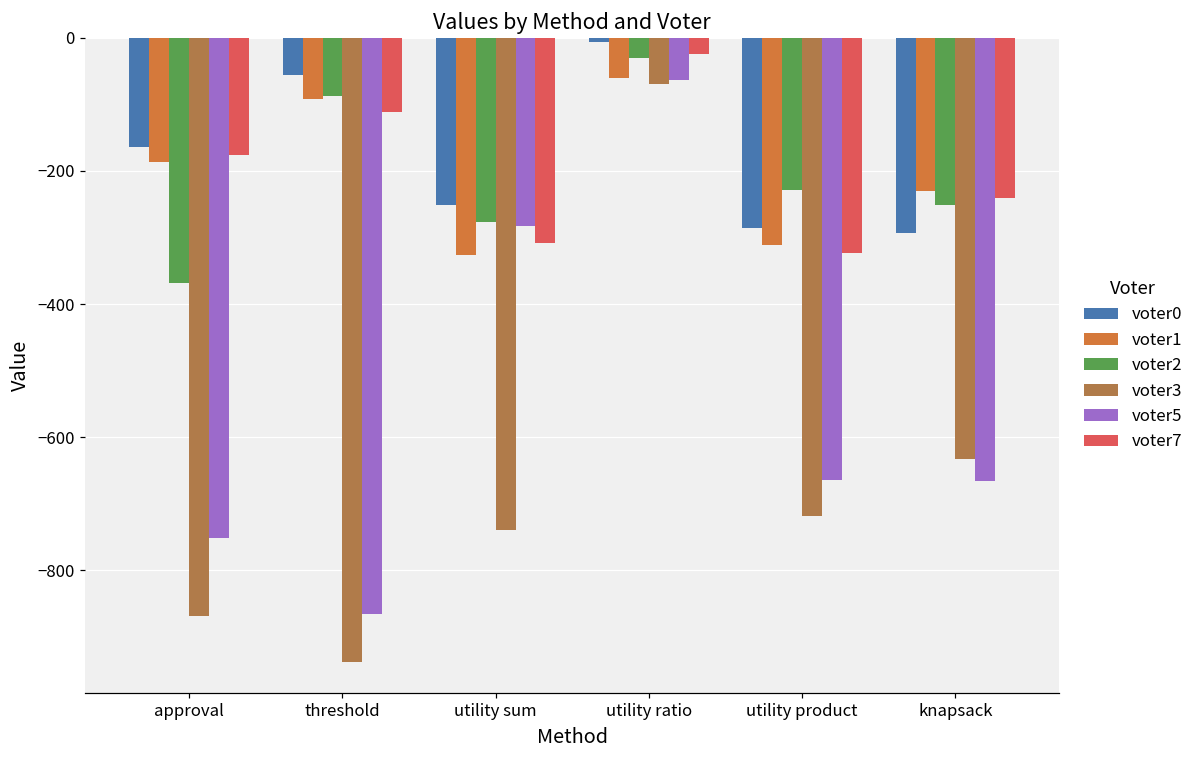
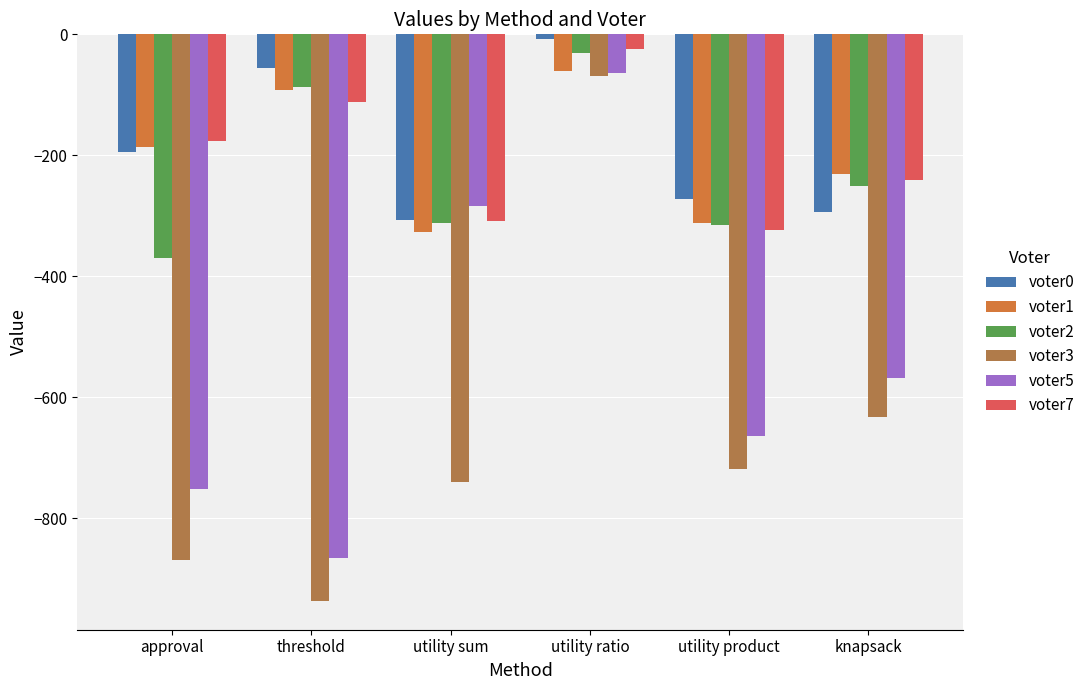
  {
    "voter0": {
-     "approval": -160,
+     "approval": -190,
      "threshold": -60,
-     "utility sum": -250,
+     "utility sum": -310,
      "utility ratio": -10,
-     "utility product": -290,
+     "utility product": -270,
      "knapsack": -290
    },
    "voter2": {
      "approval": -370,
      "threshold": -90,
-     "utility sum": -280,
+     "utility sum": -310,
      "utility ratio": -30,
-     "utility product": -230,
+     "utility product": -320,
      "knapsack": -250
    },
    "voter5": {
      "approval": -750,
      "threshold": -870,
      "utility sum": -280,
      "utility ratio": -60,
      "utility product": -660,
-     "knapsack": -670
+     "knapsack": -570
    }
  }
